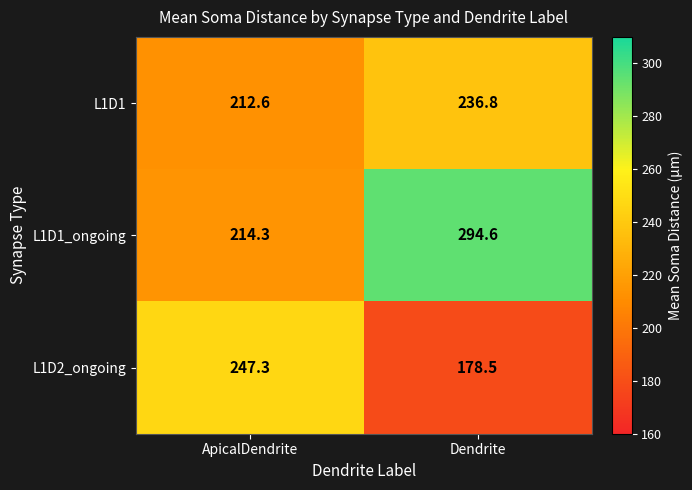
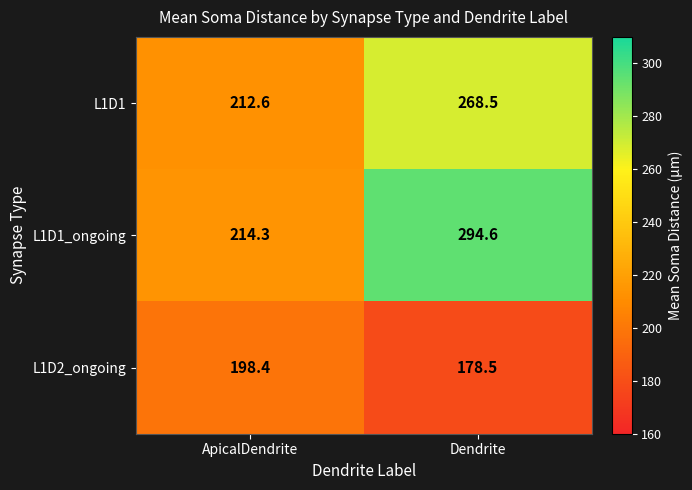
  {
    "L1D1": {
      "ApicalDendrite": 212.6,
-     "Dendrite": 236.8
+     "Dendrite": 268.5
    },
    "L1D1_ongoing": {
      "ApicalDendrite": 214.3,
      "Dendrite": 294.6
    },
    "L1D2_ongoing": {
-     "ApicalDendrite": 247.3,
+     "ApicalDendrite": 198.4,
      "Dendrite": 178.5
    }
  }
